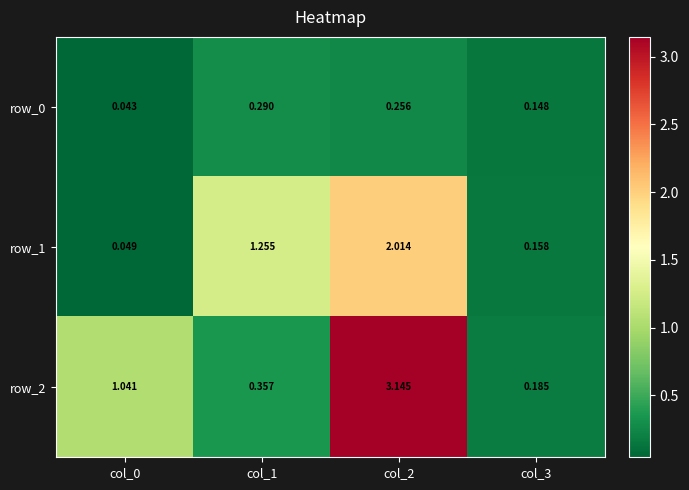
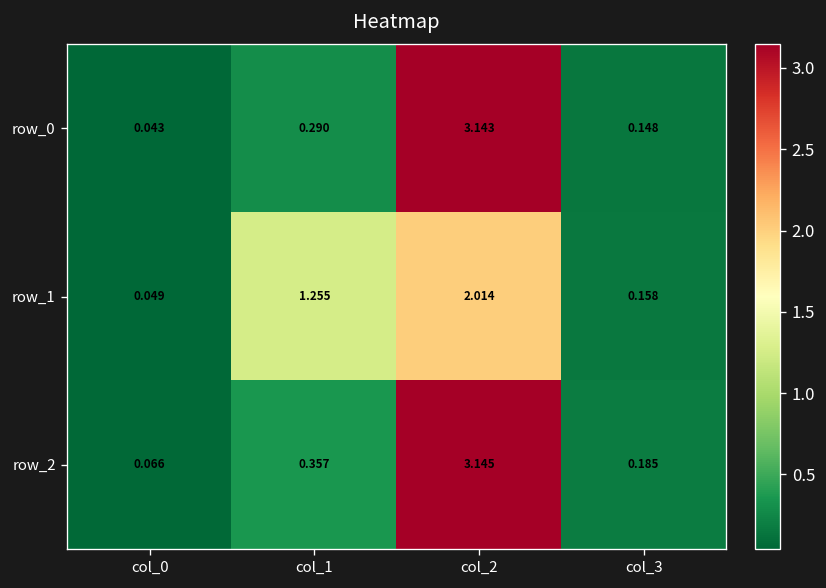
  {
    "row_0": {
      "col_0": 0.043,
      "col_1": 0.290,
-     "col_2": 0.256,
+     "col_2": 3.143,
      "col_3": 0.148
    },
    "row_1": {
      "col_0": 0.049,
      "col_1": 1.255,
      "col_2": 2.014,
      "col_3": 0.158
    },
    "row_2": {
-     "col_0": 1.041,
+     "col_0": 0.066,
      "col_1": 0.357,
      "col_2": 3.145,
      "col_3": 0.185
    }
  }
